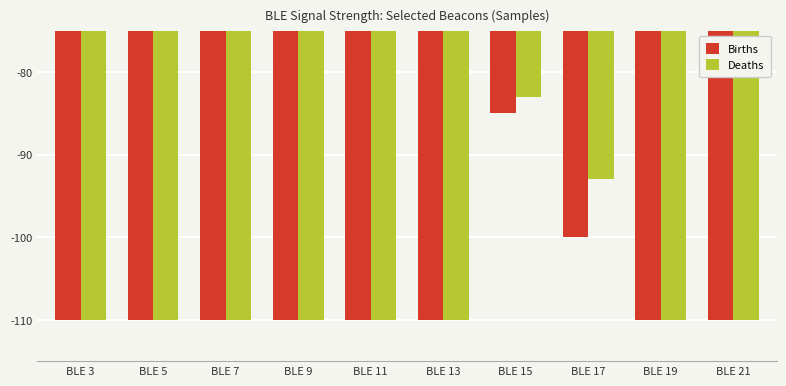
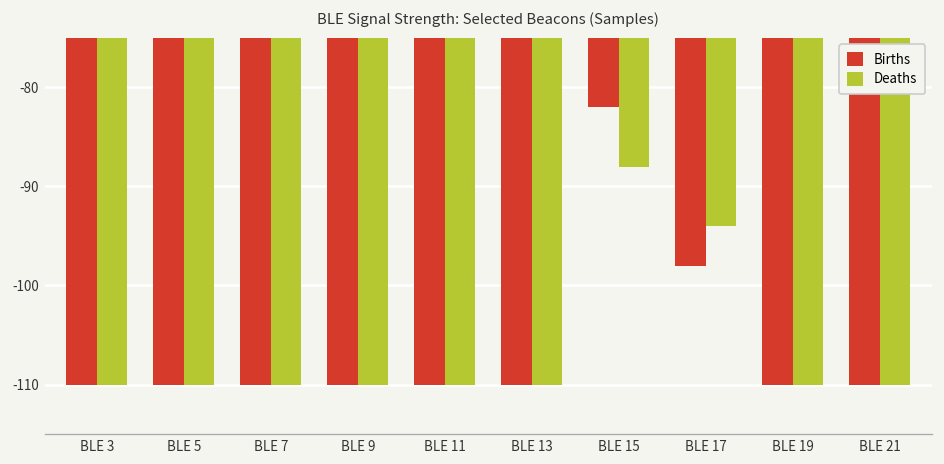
  {
    "Births": {
      "BLE 3": -110,
      "BLE 5": -110,
      "BLE 7": -110,
      "BLE 9": -110,
      "BLE 11": -110,
      "BLE 13": -110,
-     "BLE 15": -85,
-     "BLE 17": -100,
+     "BLE 15": -82,
+     "BLE 17": -98,
      "BLE 19": -110,
      "BLE 21": -110
    },
    "Deaths": {
      "BLE 3": -110,
      "BLE 5": -110,
      "BLE 7": -110,
      "BLE 9": -110,
      "BLE 11": -110,
      "BLE 13": -110,
-     "BLE 15": -83,
-     "BLE 17": -93,
+     "BLE 15": -88,
+     "BLE 17": -94,
      "BLE 19": -110,
      "BLE 21": -110
    }
  }
